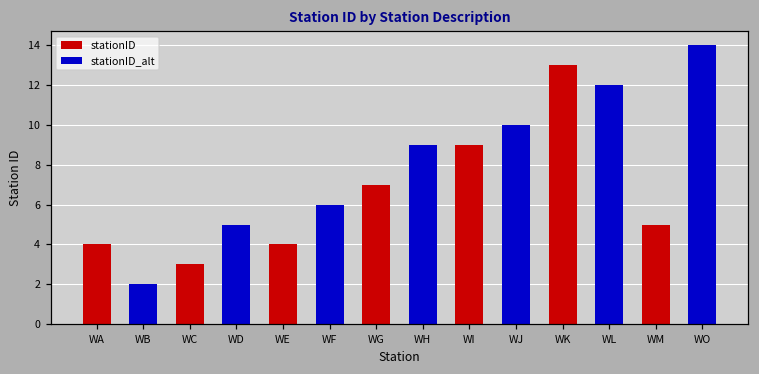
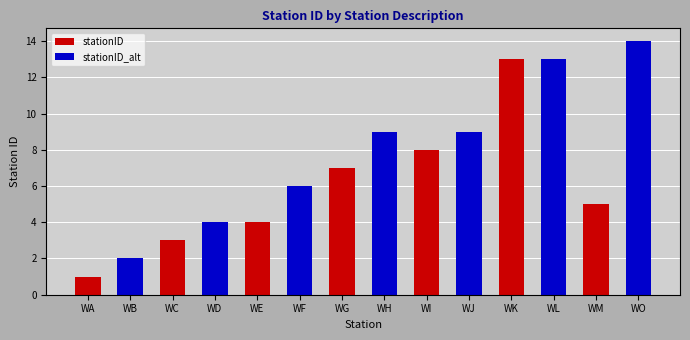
  {
    "stationID": {
-     "WA": 4,
+     "WA": 1,
      "WB": 2,
      "WC": 3,
-     "WD": 5,
+     "WD": 4,
      "WE": 4,
      "WF": 6,
      "WG": 7,
      "WH": 9,
-     "WI": 9,
-     "WJ": 10,
+     "WI": 8,
+     "WJ": 9,
      "WK": 13,
-     "WL": 12,
+     "WL": 13,
      "WM": 5,
      "WO": 14
    }
  }
